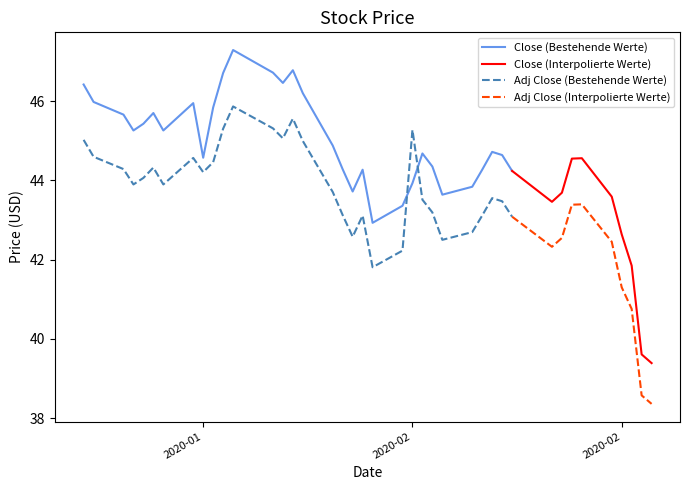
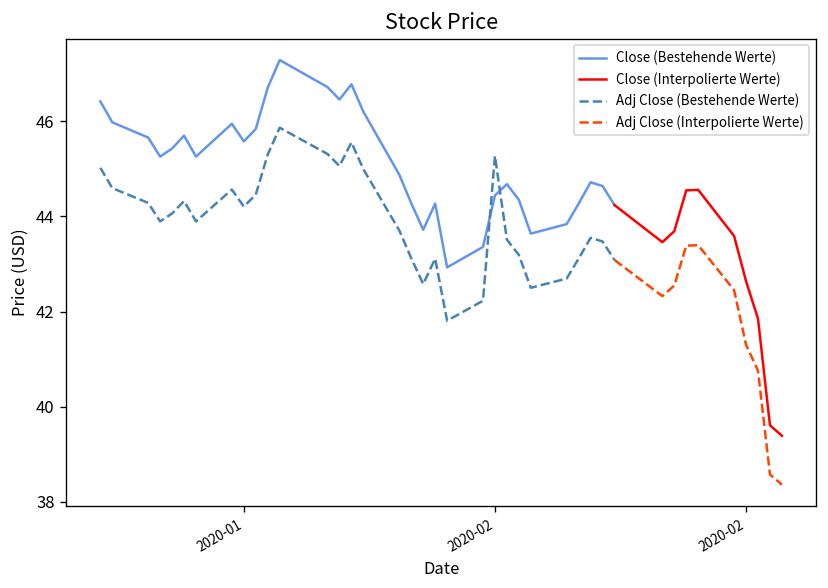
  {
    "Close (Bestehende Werte)": {
-     "2020-01": 44.6,
-     "2020-02": 43.9
+     "2020-01": 45.6,
+     "2020-02": 44.4
    },
    "Close (Interpolierte Werte)": {
      "2020-02": 42.6
    },
    "Adj Close (Bestehende Werte)": {
      "2020-01": 44.2,
      "2020-02": 45.3
    },
    "Adj Close (Interpolierte Werte)": {
      "2020-02": 41.3
    }
  }
